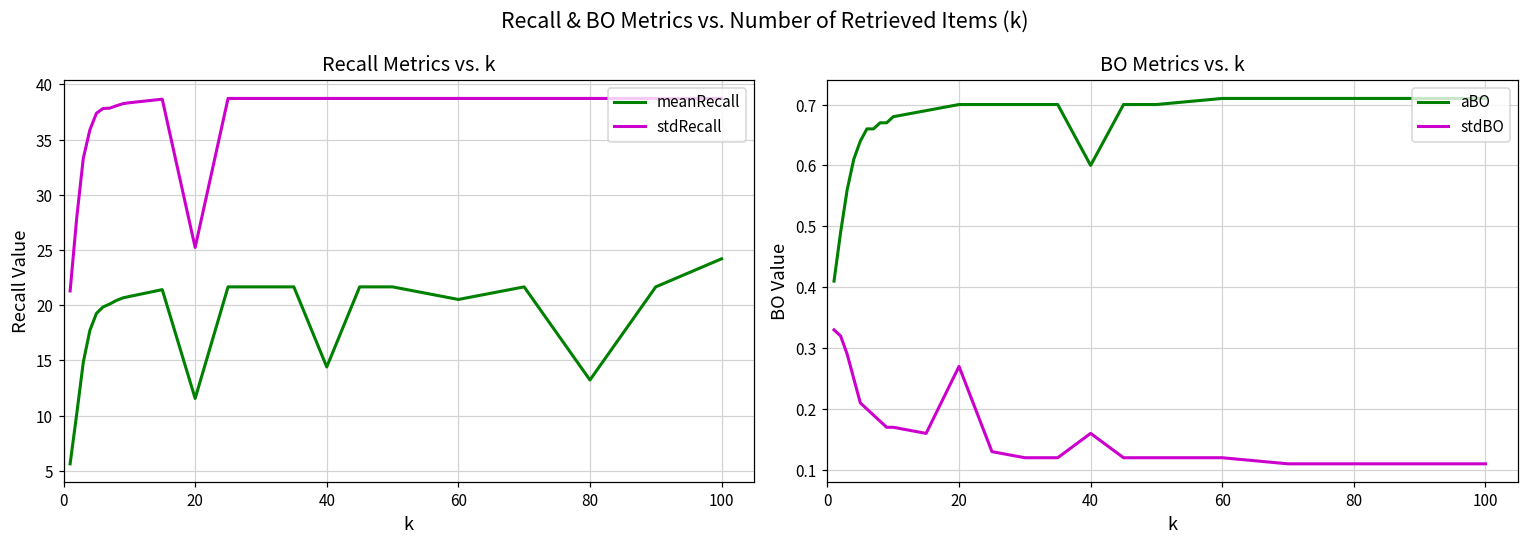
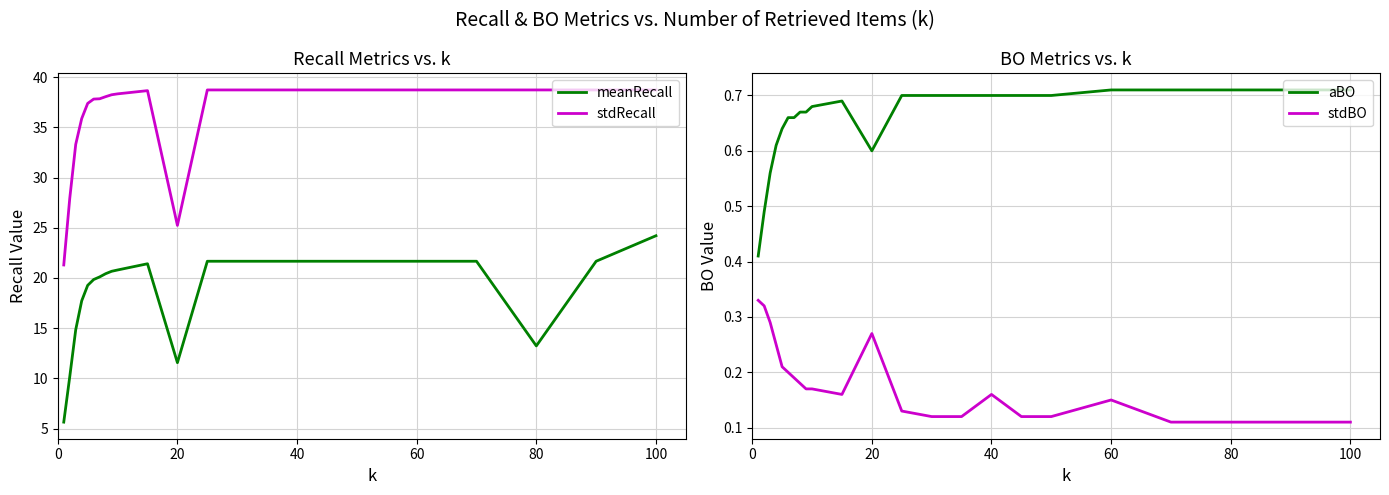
  {
    "Recall Metrics vs. k": {
      "meanRecall": {
        "20": 11.6,
-       "40": 14.4,
-       "60": 20.5,
+       "40": 21.7,
+       "60": 21.7,
        "80": 13.2,
        "100": 24.2
      },
      "stdRecall": {
        "20": 25.2,
        "40": 38.7,
        "60": 38.7,
        "80": 38.7
      }
    },
    "BO Metrics vs. k": {
      "aBO": {
-       "20": 0.7,
-       "40": 0.6,
+       "20": 0.6,
+       "40": 0.7,
        "60": 0.71,
        "80": 0.71
      },
      "stdBO": {
        "20": 0.27,
        "40": 0.16,
-       "60": 0.12,
+       "60": 0.15,
        "80": 0.11,
        "100": 0.11
      }
    }
  }
